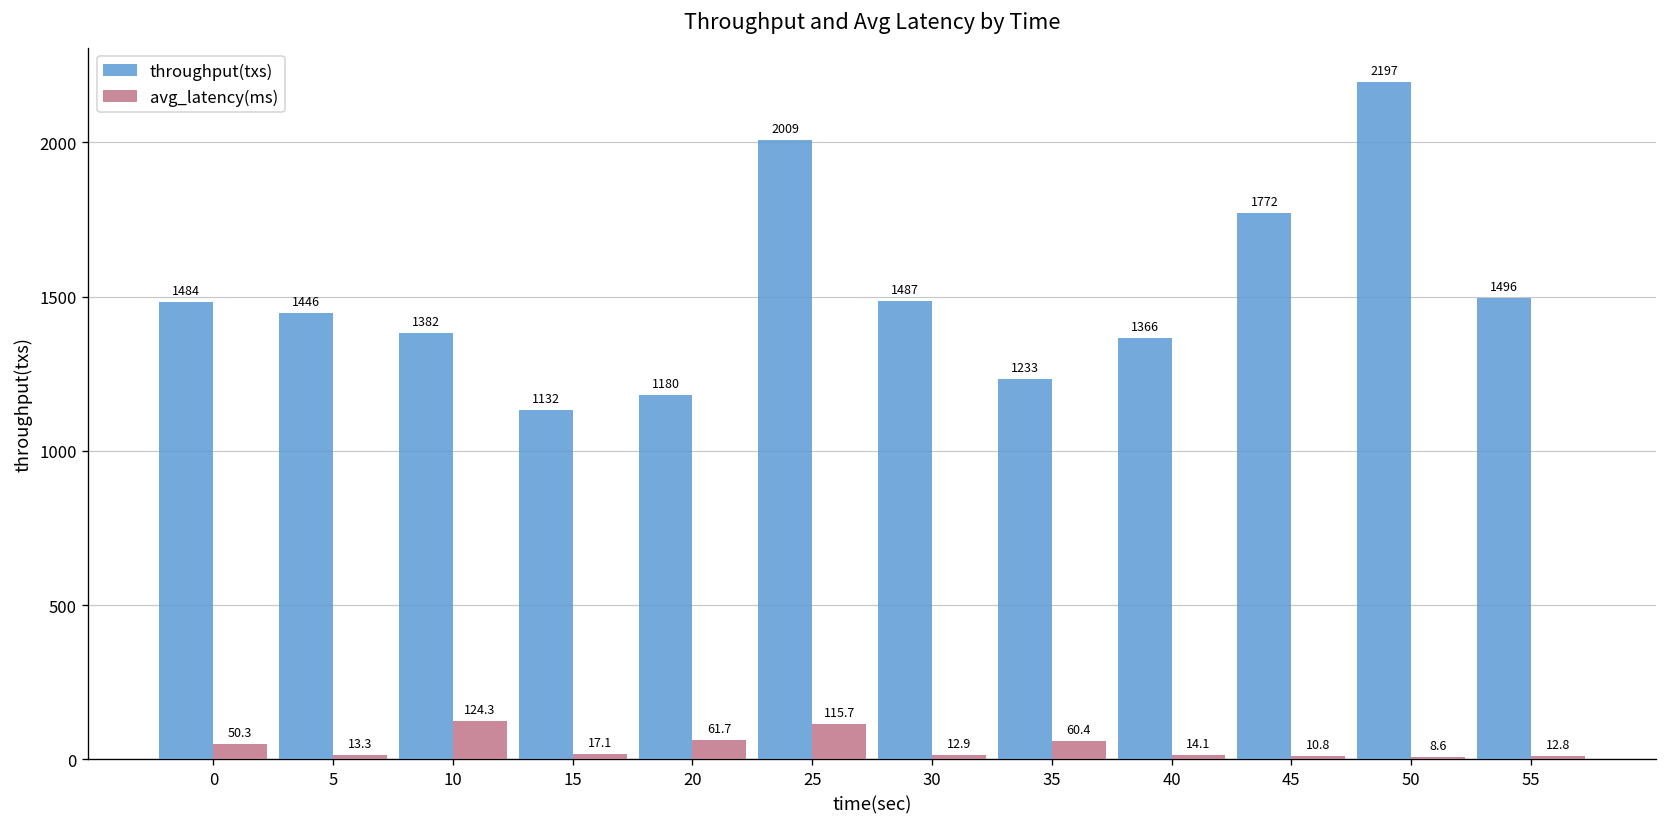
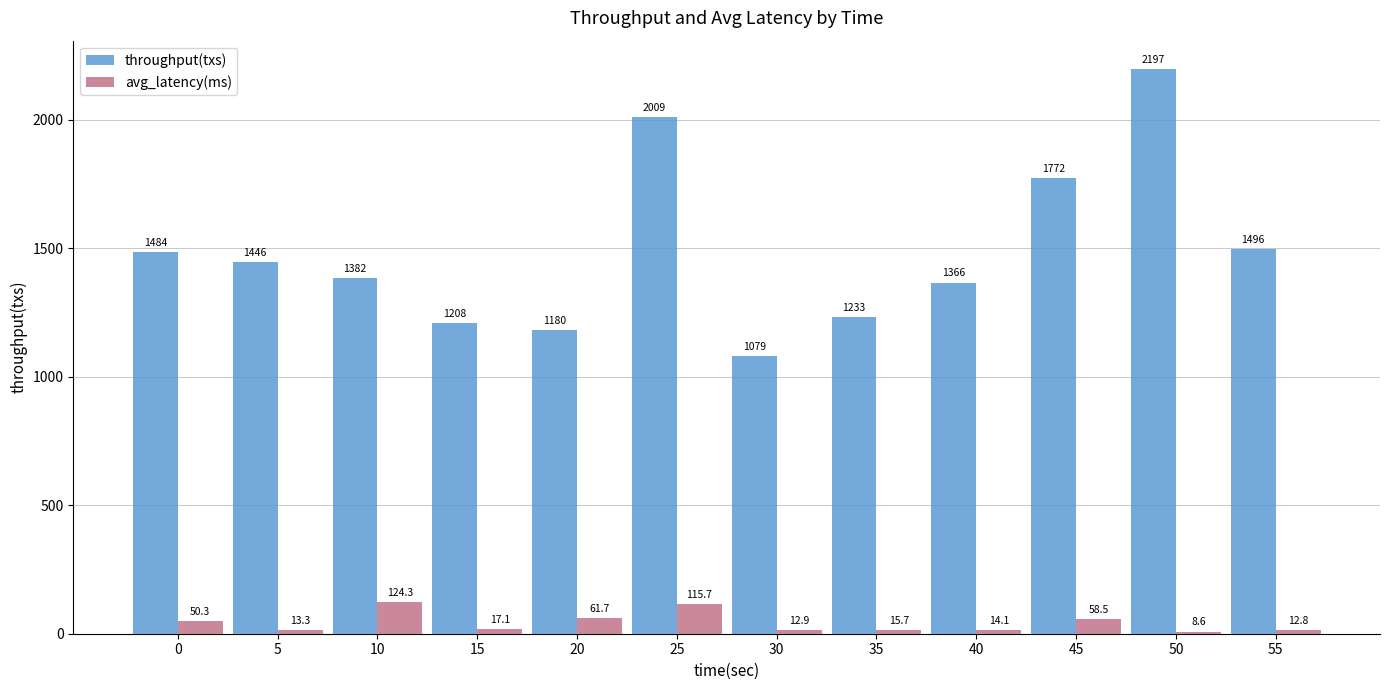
  {
    "throughput(txs)": {
      "0": 1484,
      "5": 1446,
      "10": 1382,
-     "15": 1132,
+     "15": 1208,
      "20": 1180,
      "25": 2009,
-     "30": 1487,
+     "30": 1079,
      "35": 1233,
      "40": 1366,
      "45": 1772,
      "50": 2197,
      "55": 1496
    },
    "avg_latency(ms)": {
      "0": 50.3,
      "5": 13.3,
      "10": 124.3,
      "15": 17.1,
      "20": 61.7,
      "25": 115.7,
      "30": 12.9,
-     "35": 60.4,
+     "35": 15.7,
      "40": 14.1,
-     "45": 10.8,
+     "45": 58.5,
      "50": 8.6,
      "55": 12.8
    }
  }
